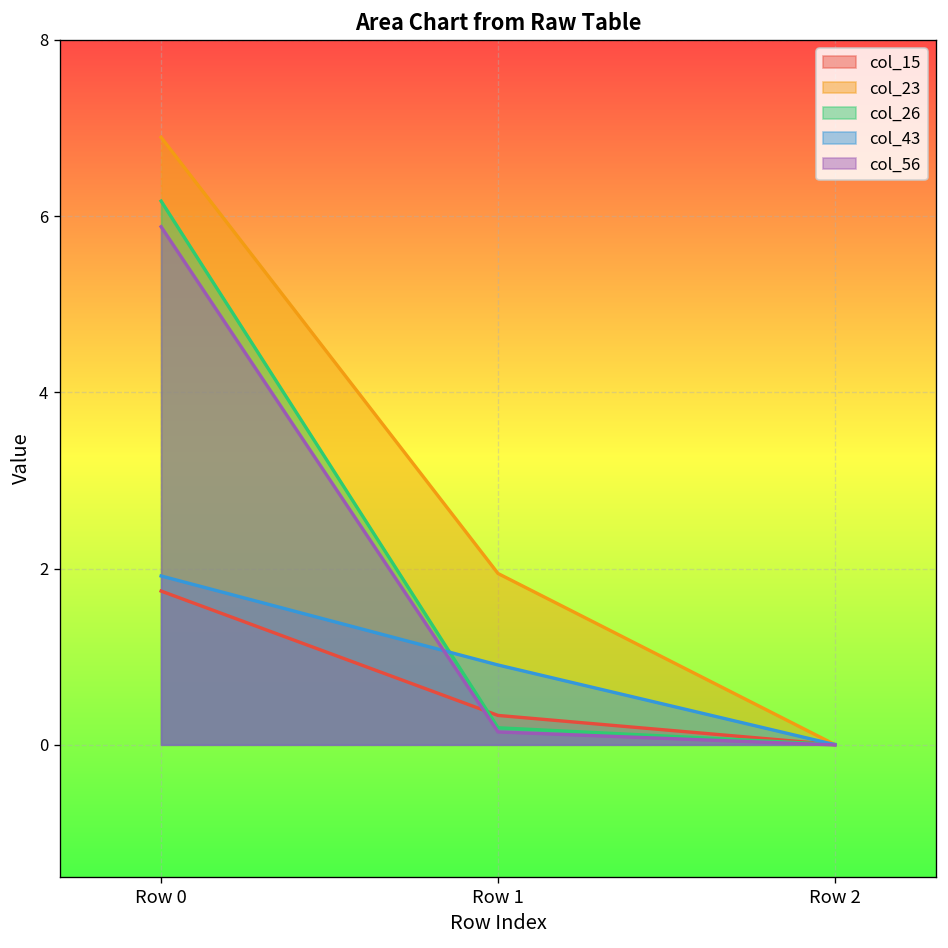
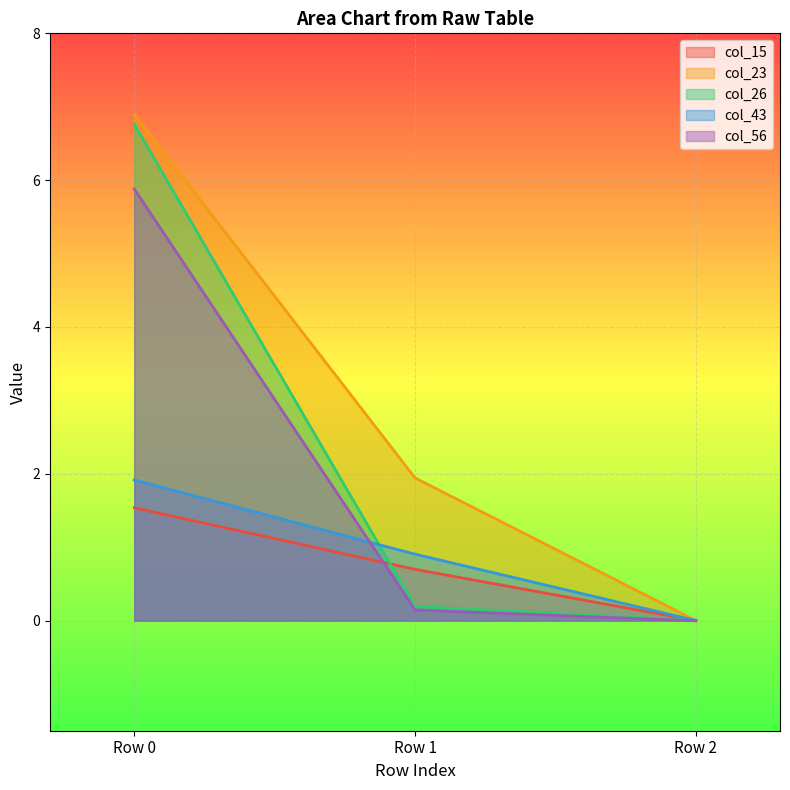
  {
    "col_15": {
-     "Row 0": 1.7,
-     "Row 1": 0.3
+     "Row 0": 1.5,
+     "Row 1": 0.7
    },
    "col_23": {
      "Row 0": 6.9,
      "Row 1": 1.9
    },
    "col_26": {
-     "Row 0": 6.2,
+     "Row 0": 6.8,
      "Row 1": 0.2
    },
    "col_43": {
      "Row 0": 1.9,
      "Row 1": 0.9
    },
    "col_56": {
      "Row 0": 5.9,
      "Row 1": 0.1
    }
  }
